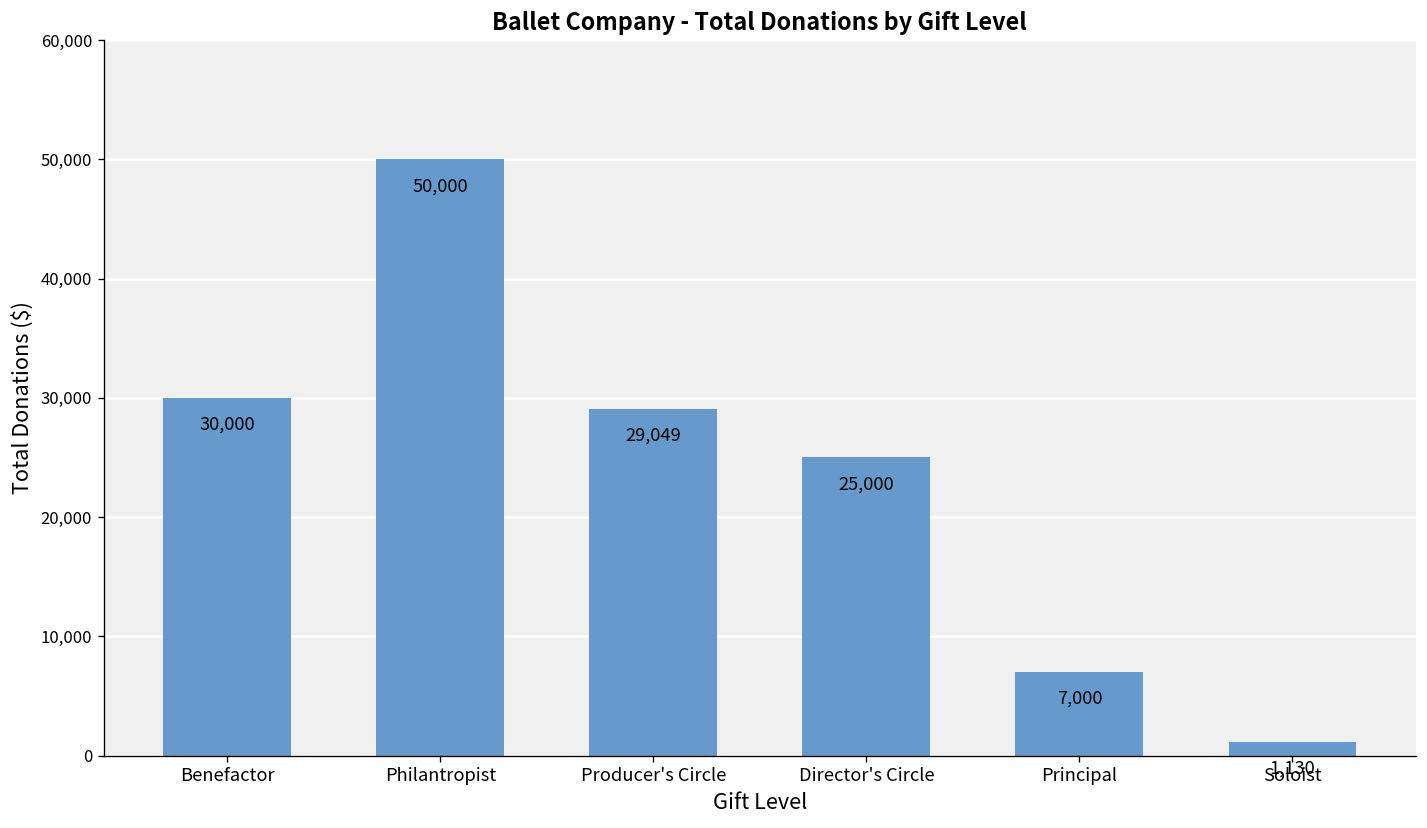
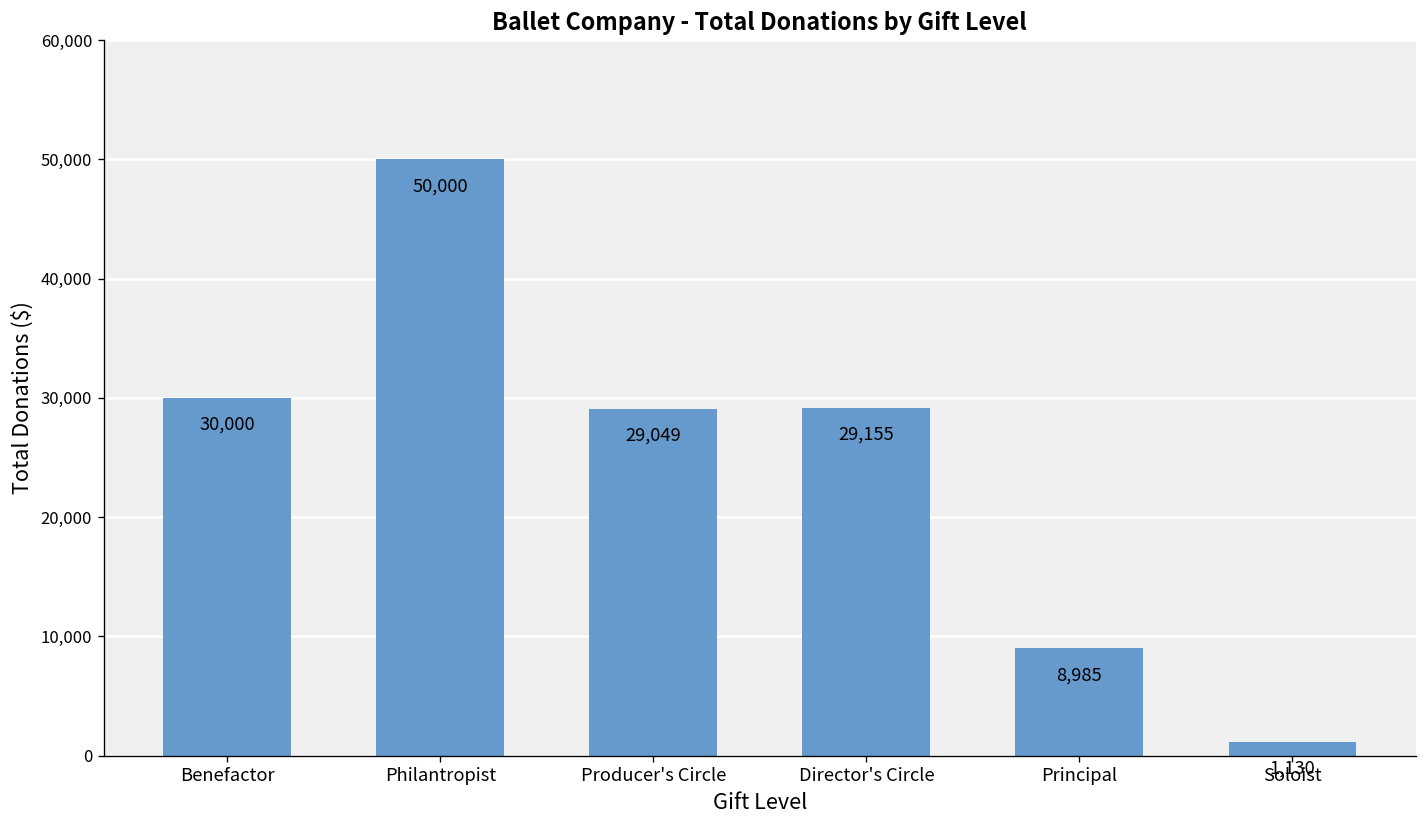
  {
    "Benefactor": "30,000",
    "Philantropist": "50,000",
    "Producer's Circle": "29,049",
-   "Director's Circle": "25,000",
-   "Principal": "7,000",
+   "Director's Circle": "29,155",
+   "Principal": "8,985",
    "Soloist": "1,130"
  }
